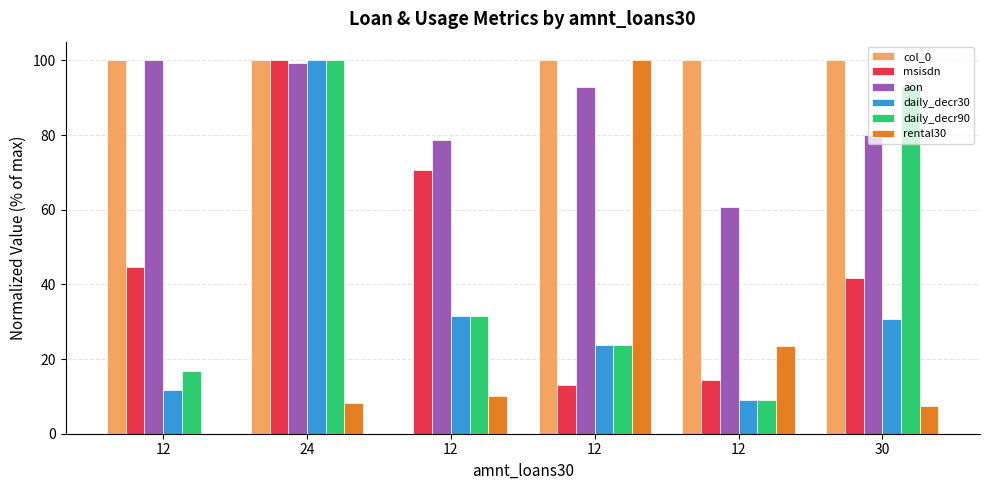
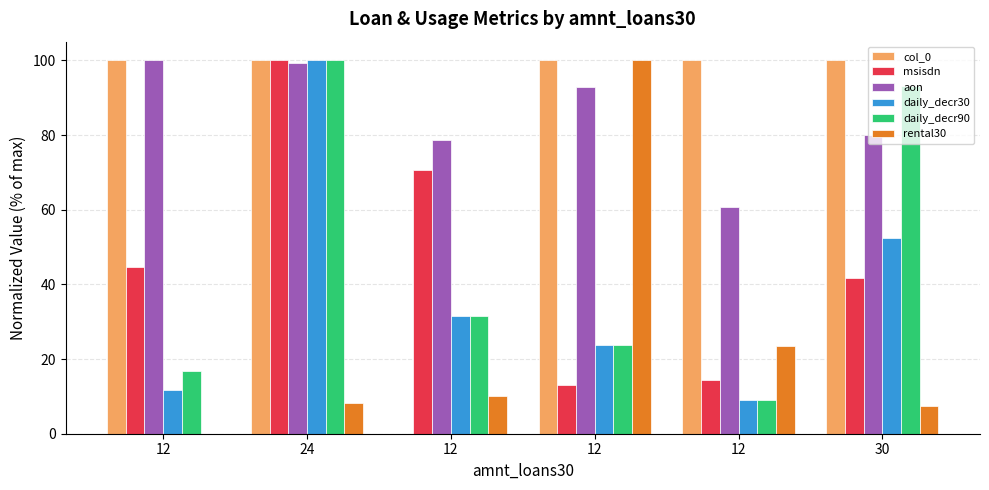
  {
    "col_0": {
      "24": 100,
      "30": 100
    },
    "msisdn": {
      "24": 100,
      "30": 42
    },
    "aon": {
      "24": 99
    },
    "daily_decr30": {
      "24": 100,
-     "30": 31
+     "30": 52
    },
    "daily_decr90": {
      "24": 100
    },
    "rental30": {
      "24": 8,
      "30": 8
    }
  }
